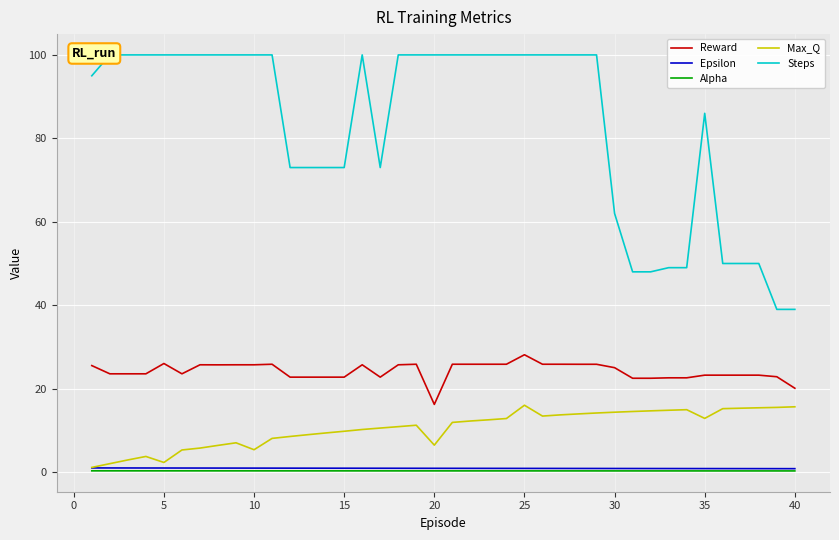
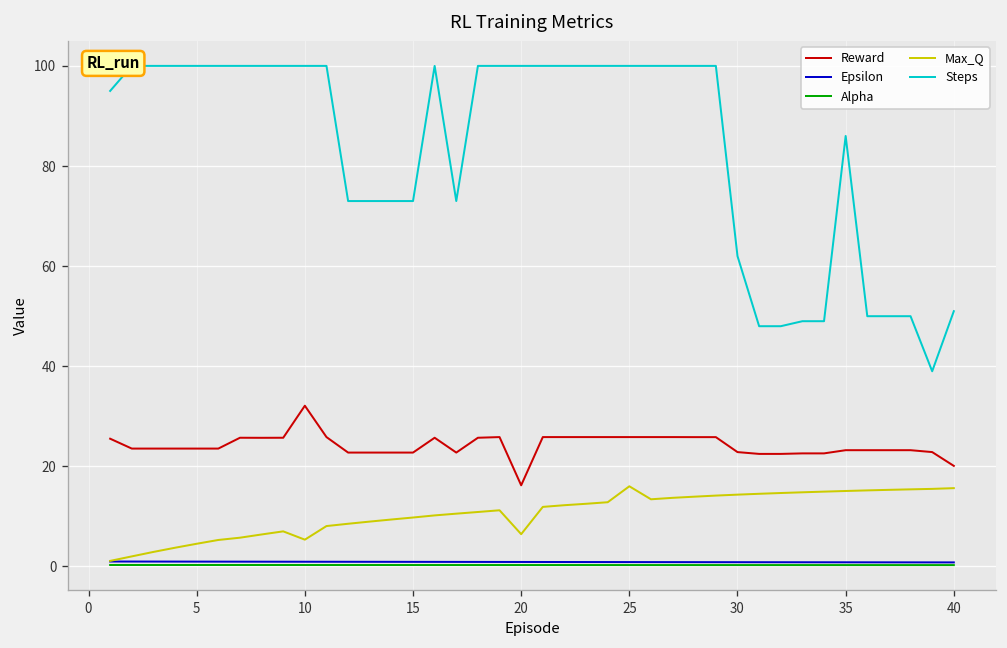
  {
    "Reward": {
-     "5": 26,
-     "10": 26,
+     "5": 24,
+     "10": 32,
      "15": 23,
      "20": 16,
-     "25": 28,
-     "30": 25,
+     "25": 26,
+     "30": 23,
      "35": 23,
      "40": 20
    },
    "Epsilon": {
      "5": 1,
      "10": 1,
      "15": 1,
      "20": 1
    },
    "Alpha": {
      "5": 0,
      "10": 0,
      "15": 0,
      "20": 0
    },
    "Max_Q": {
-     "5": 2,
+     "5": 5,
      "10": 5,
      "15": 10,
      "20": 6,
      "25": 16,
      "30": 14,
-     "35": 13,
+     "35": 15,
      "40": 16
    },
    "Steps": {
      "5": 100,
      "10": 100,
      "15": 73,
      "20": 100,
      "25": 100,
      "30": 62,
      "35": 86,
-     "40": 39
+     "40": 51
    }
  }
